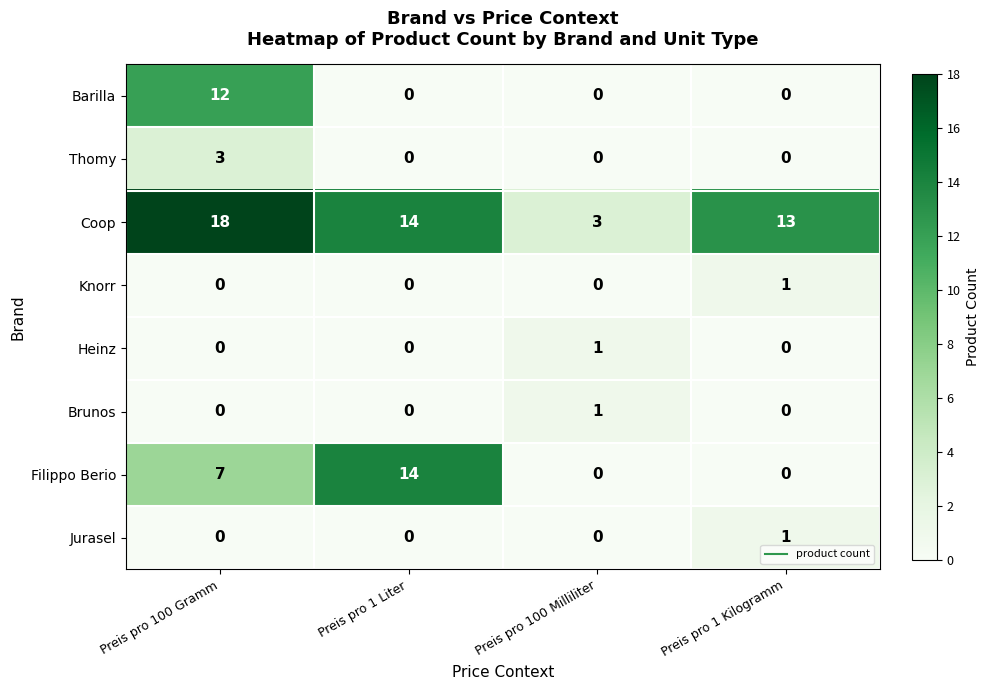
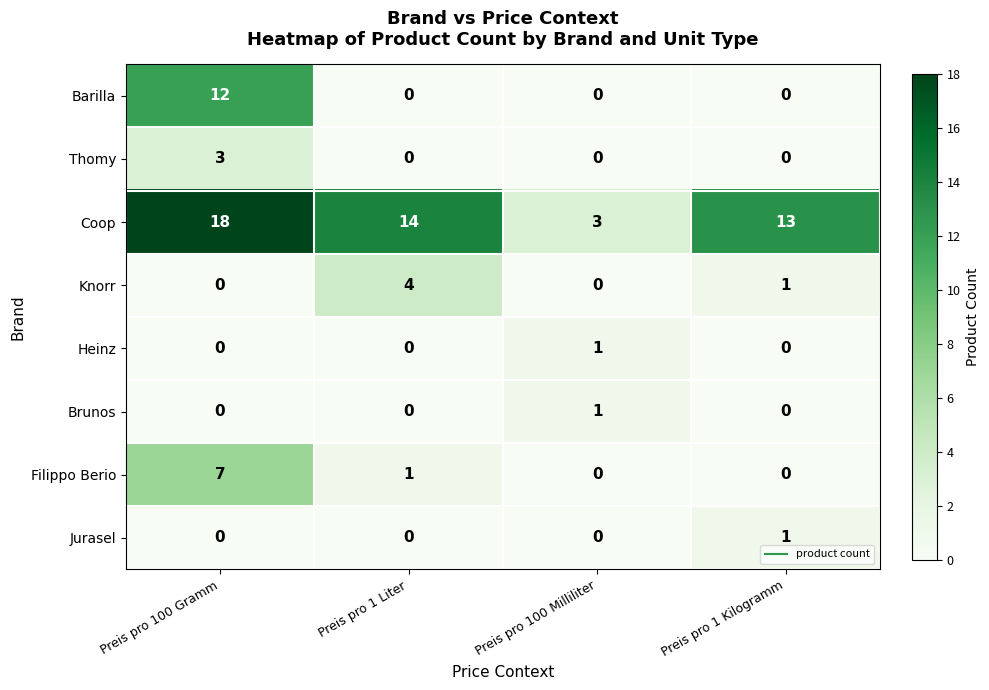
  {
    "Barilla": {
      "Preis pro 100 Gramm": 12,
      "Preis pro 1 Liter": 0,
      "Preis pro 100 Milliliter": 0,
      "Preis pro 1 Kilogramm": 0
    },
    "Thomy": {
      "Preis pro 100 Gramm": 3,
      "Preis pro 1 Liter": 0,
      "Preis pro 100 Milliliter": 0,
      "Preis pro 1 Kilogramm": 0
    },
    "Coop": {
      "Preis pro 100 Gramm": 18,
      "Preis pro 1 Liter": 14,
      "Preis pro 100 Milliliter": 3,
      "Preis pro 1 Kilogramm": 13
    },
    "Knorr": {
      "Preis pro 100 Gramm": 0,
-     "Preis pro 1 Liter": 0,
+     "Preis pro 1 Liter": 4,
      "Preis pro 100 Milliliter": 0,
      "Preis pro 1 Kilogramm": 1
    },
    "Heinz": {
      "Preis pro 100 Gramm": 0,
      "Preis pro 1 Liter": 0,
      "Preis pro 100 Milliliter": 1,
      "Preis pro 1 Kilogramm": 0
    },
    "Brunos": {
      "Preis pro 100 Gramm": 0,
      "Preis pro 1 Liter": 0,
      "Preis pro 100 Milliliter": 1,
      "Preis pro 1 Kilogramm": 0
    },
    "Filippo Berio": {
      "Preis pro 100 Gramm": 7,
-     "Preis pro 1 Liter": 14,
+     "Preis pro 1 Liter": 1,
      "Preis pro 100 Milliliter": 0,
      "Preis pro 1 Kilogramm": 0
    },
    "Jurasel": {
      "Preis pro 100 Gramm": 0,
      "Preis pro 1 Liter": 0,
      "Preis pro 100 Milliliter": 0
    }
  }
